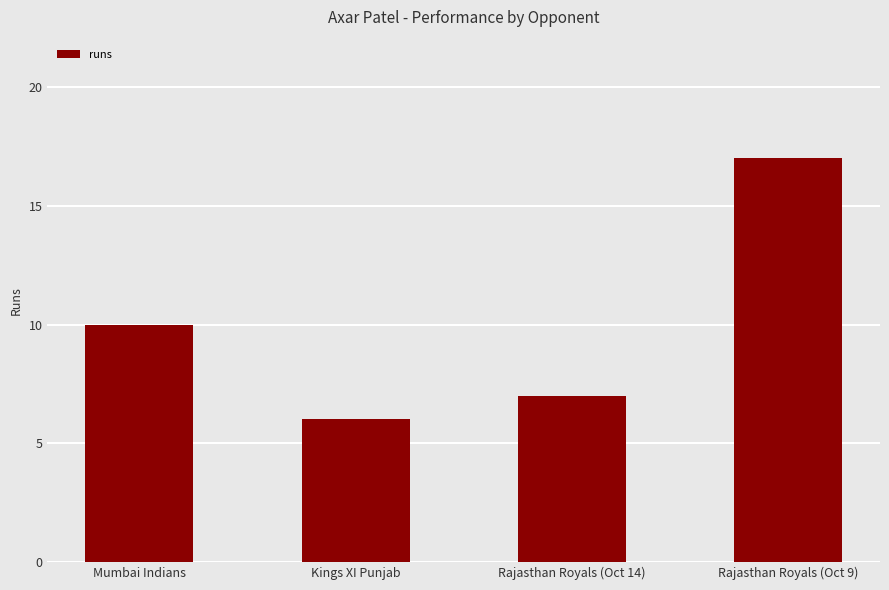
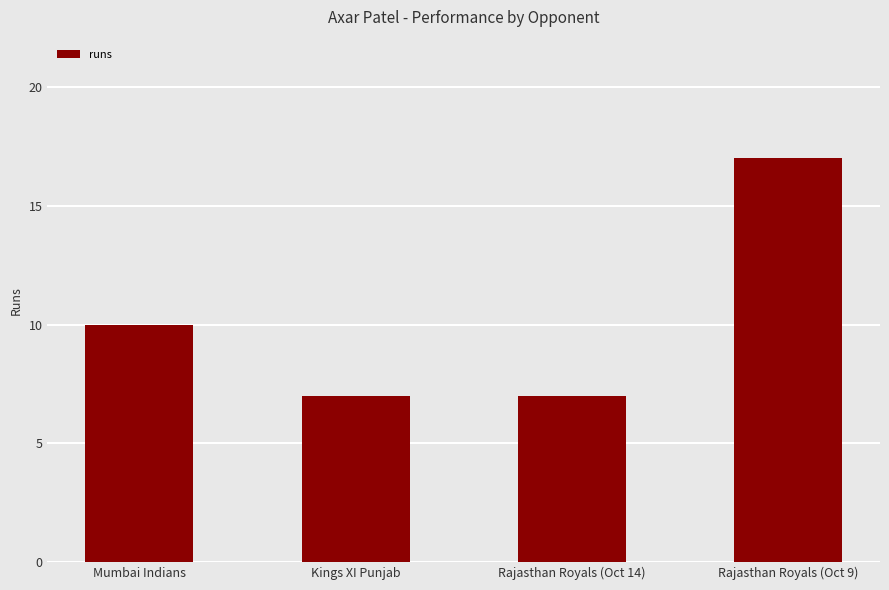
  {
    "Mumbai Indians": 10,
-   "Kings XI Punjab": 6,
+   "Kings XI Punjab": 7,
    "Rajasthan Royals (Oct 14)": 7,
    "Rajasthan Royals (Oct 9)": 17
  }
